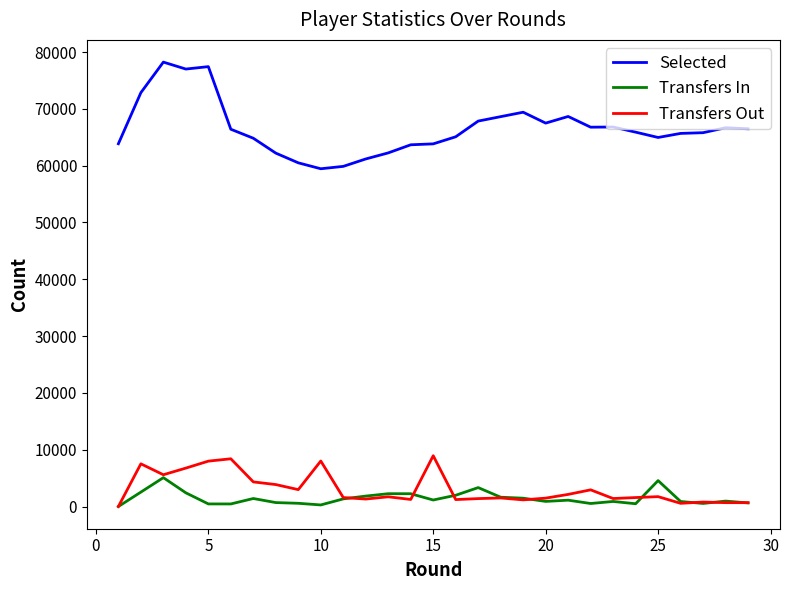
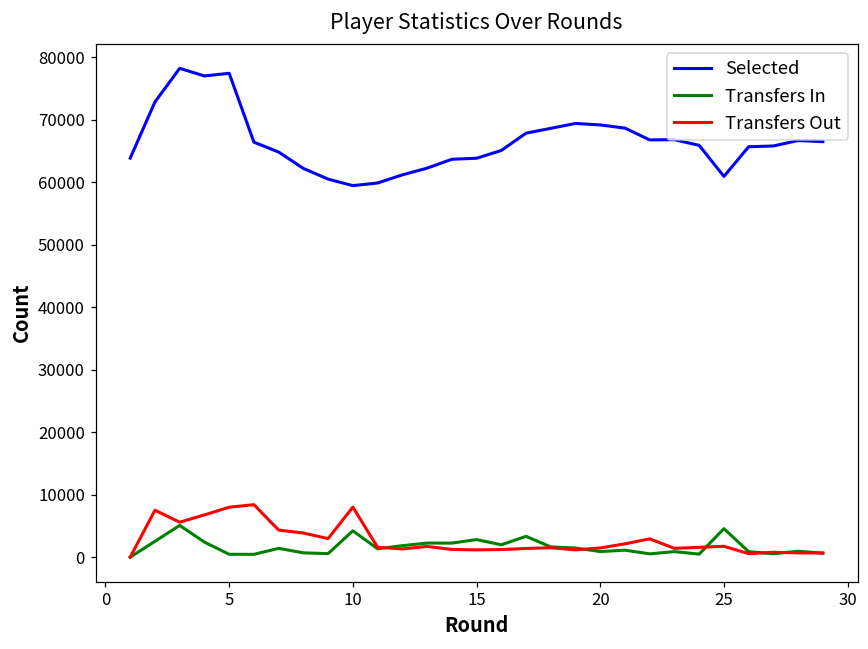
  {
    "Selected": {
      "5": 77000,
      "10": 59000,
      "15": 64000,
-     "20": 67000,
-     "25": 65000
+     "20": 69000,
+     "25": 61000
    },
    "Transfers In": {
      "5": 0,
-     "10": 0,
-     "15": 1000,
+     "10": 4000,
+     "15": 3000,
      "20": 1000,
      "25": 5000
    },
    "Transfers Out": {
      "5": 8000,
      "10": 8000,
-     "15": 9000,
+     "15": 1000,
      "20": 1000,
      "25": 2000
    }
  }
